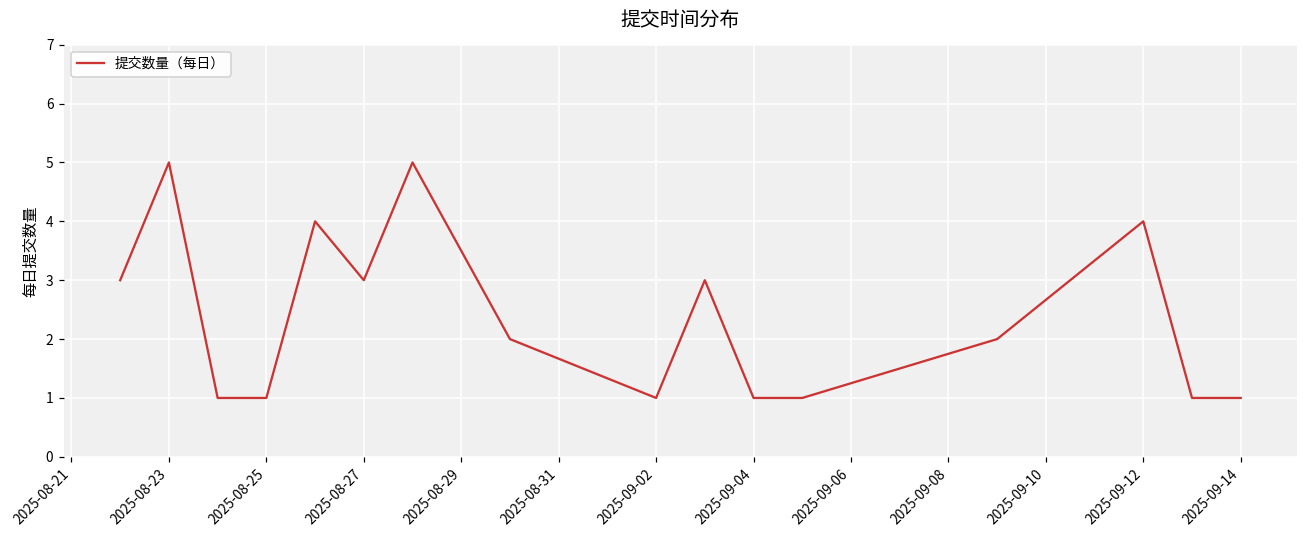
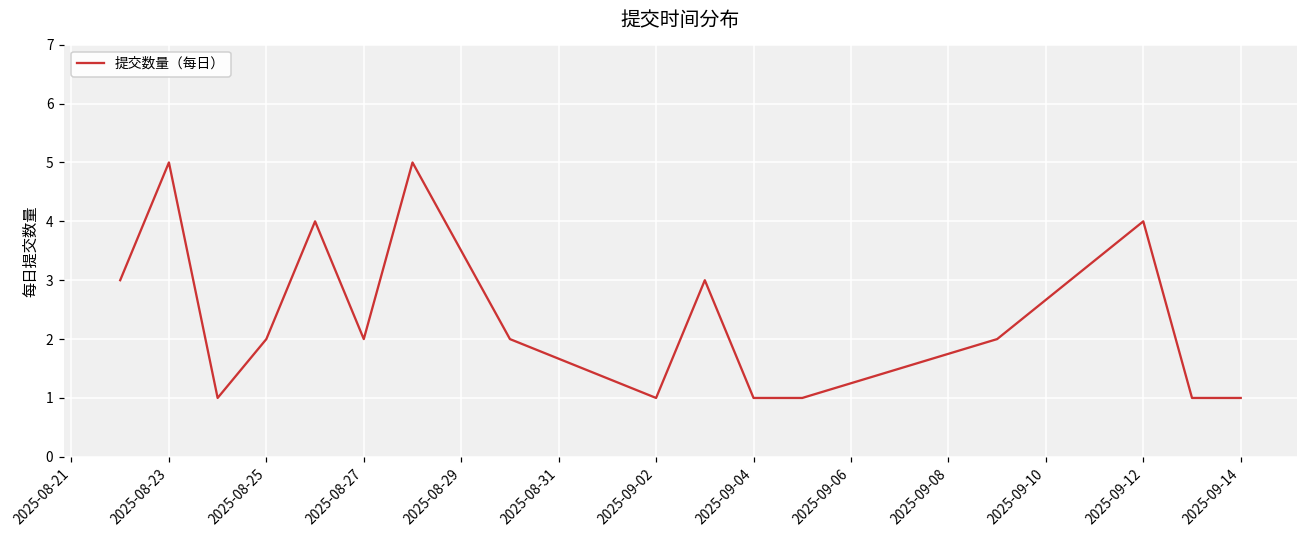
  {
    "2025-08-23": 5,
-   "2025-08-25": 1,
-   "2025-08-27": 3,
+   "2025-08-25": 2,
+   "2025-08-27": 2,
    "2025-09-02": 1,
    "2025-09-04": 1,
    "2025-09-12": 4,
    "2025-09-14": 1
  }
